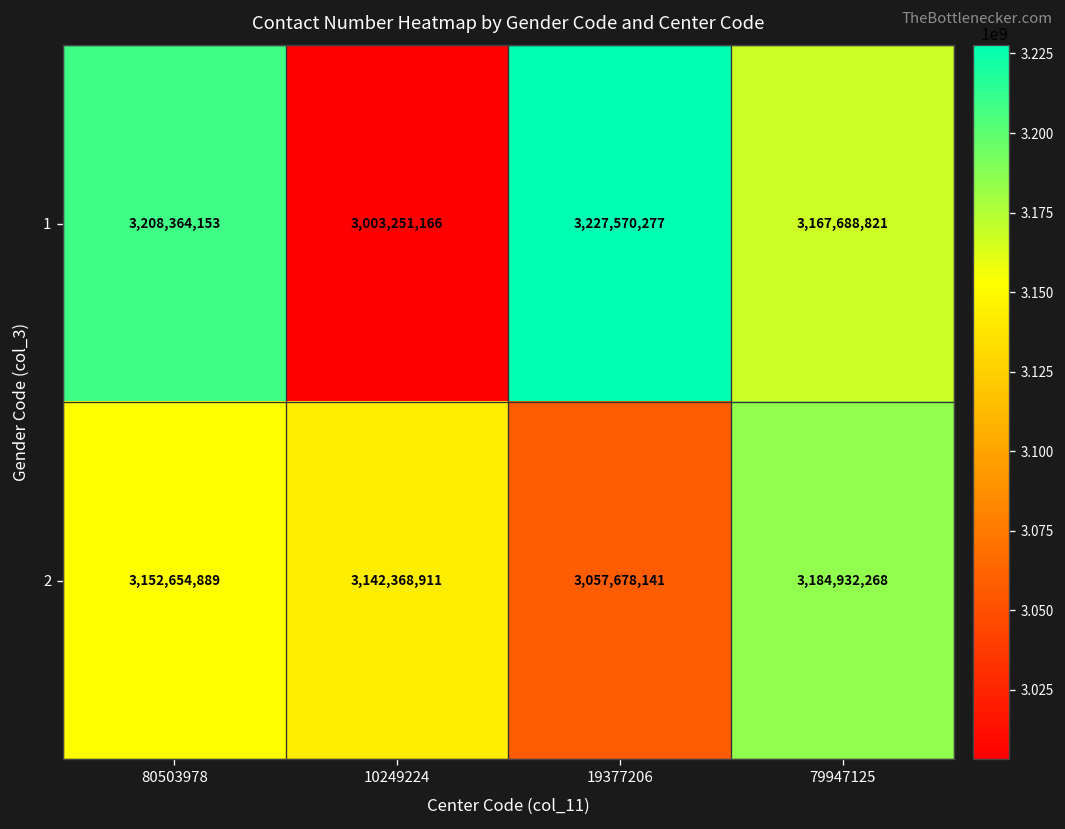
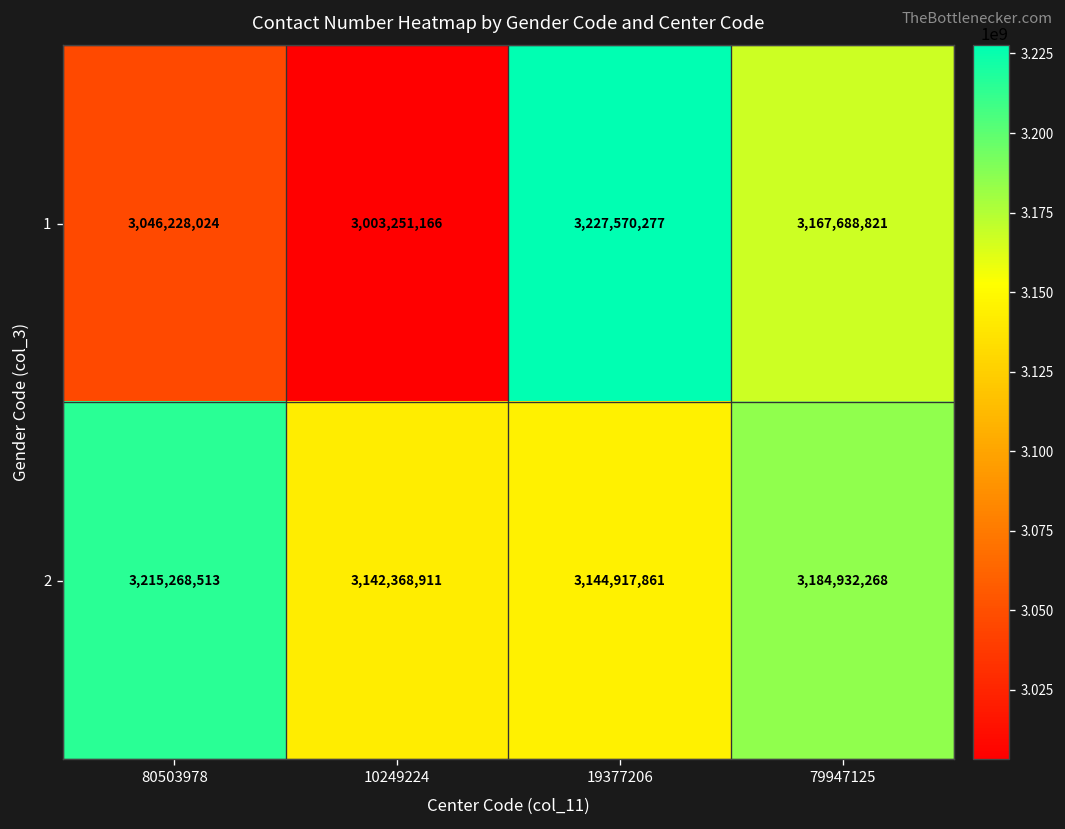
  {
    "1": {
-     "80503978": "3,208,364,153",
+     "80503978": "3,046,228,024",
      "10249224": "3,003,251,166",
      "19377206": "3,227,570,277",
      "79947125": "3,167,688,821"
    },
    "2": {
-     "80503978": "3,152,654,889",
+     "80503978": "3,215,268,513",
      "10249224": "3,142,368,911",
-     "19377206": "3,057,678,141",
+     "19377206": "3,144,917,861",
      "79947125": "3,184,932,268"
    }
  }
